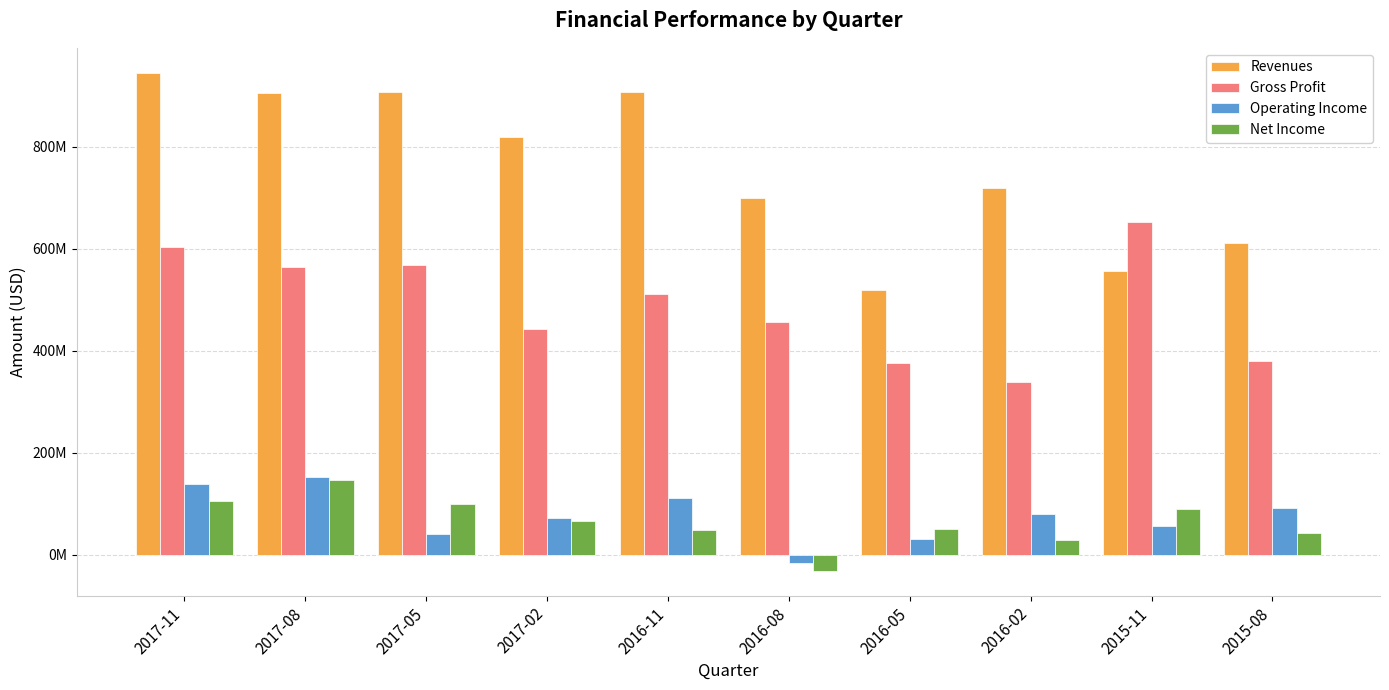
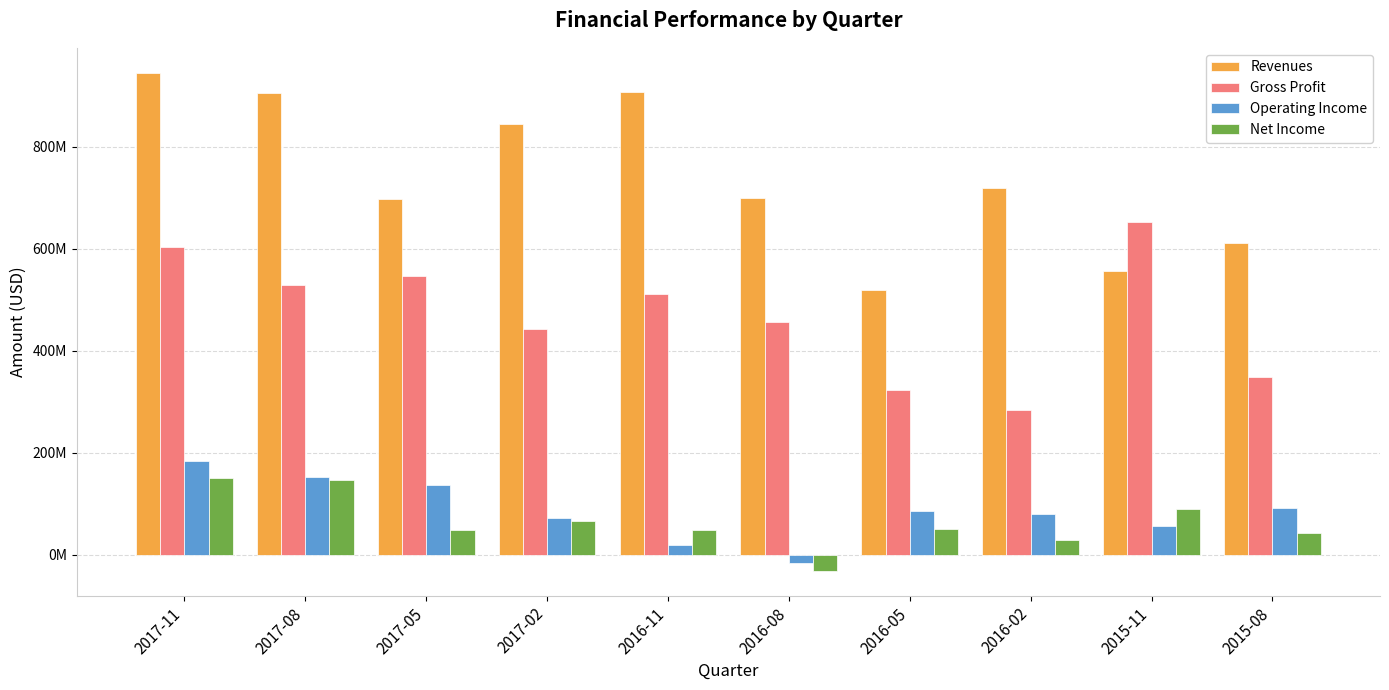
  {
    "Revenues": {
      "2017-11": 940000000,
      "2017-08": 900000000,
-     "2017-05": 910000000,
-     "2017-02": 820000000,
+     "2017-05": 700000000,
+     "2017-02": 840000000,
      "2016-11": 910000000,
      "2016-08": 700000000,
      "2016-05": 520000000,
      "2016-02": 720000000,
      "2015-11": 560000000,
      "2015-08": 610000000
    },
    "Gross Profit": {
      "2017-11": 600000000,
-     "2017-08": 560000000,
-     "2017-05": 570000000,
+     "2017-08": 530000000,
+     "2017-05": 550000000,
      "2017-02": 440000000,
      "2016-11": 510000000,
      "2016-08": 460000000,
-     "2016-05": 380000000,
-     "2016-02": 340000000,
+     "2016-05": 320000000,
+     "2016-02": 280000000,
      "2015-11": 650000000,
-     "2015-08": 380000000
+     "2015-08": 350000000
    },
    "Operating Income": {
-     "2017-11": 140000000,
+     "2017-11": 180000000,
      "2017-08": 150000000,
-     "2017-05": 40000000,
+     "2017-05": 140000000,
      "2017-02": 70000000,
-     "2016-11": 110000000,
+     "2016-11": 20000000,
      "2016-08": -20000000,
-     "2016-05": 30000000,
+     "2016-05": 90000000,
      "2016-02": 80000000,
      "2015-11": 60000000,
      "2015-08": 90000000
    },
    "Net Income": {
-     "2017-11": 110000000,
+     "2017-11": 150000000,
      "2017-08": 150000000,
-     "2017-05": 100000000,
+     "2017-05": 50000000,
      "2017-02": 70000000,
      "2016-11": 50000000,
      "2016-08": -30000000,
      "2016-05": 50000000,
      "2016-02": 30000000,
      "2015-11": 90000000,
      "2015-08": 40000000
    }
  }
